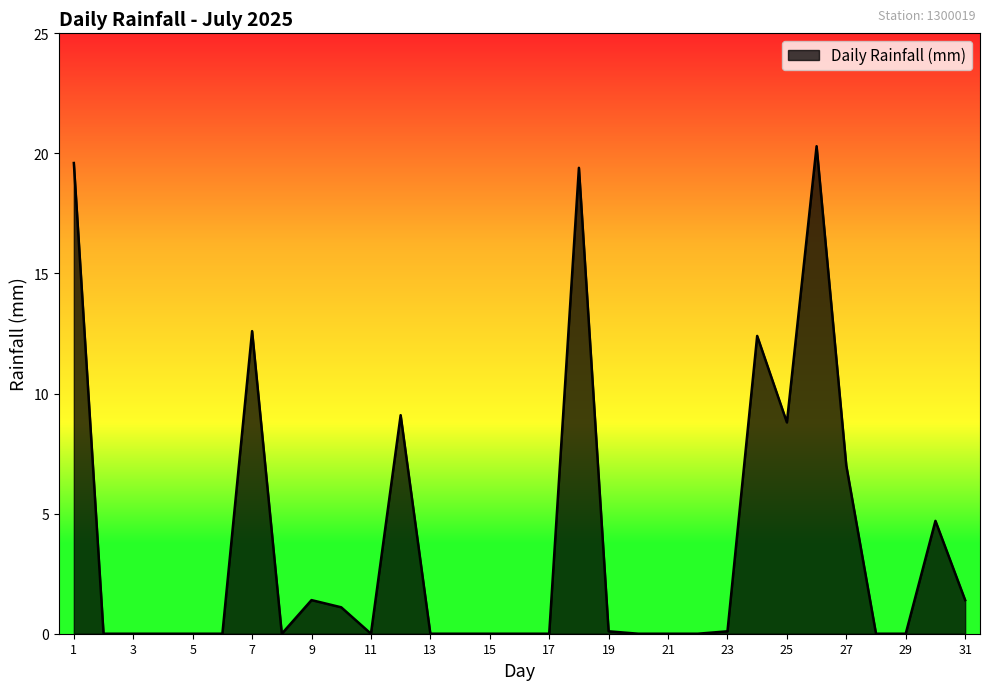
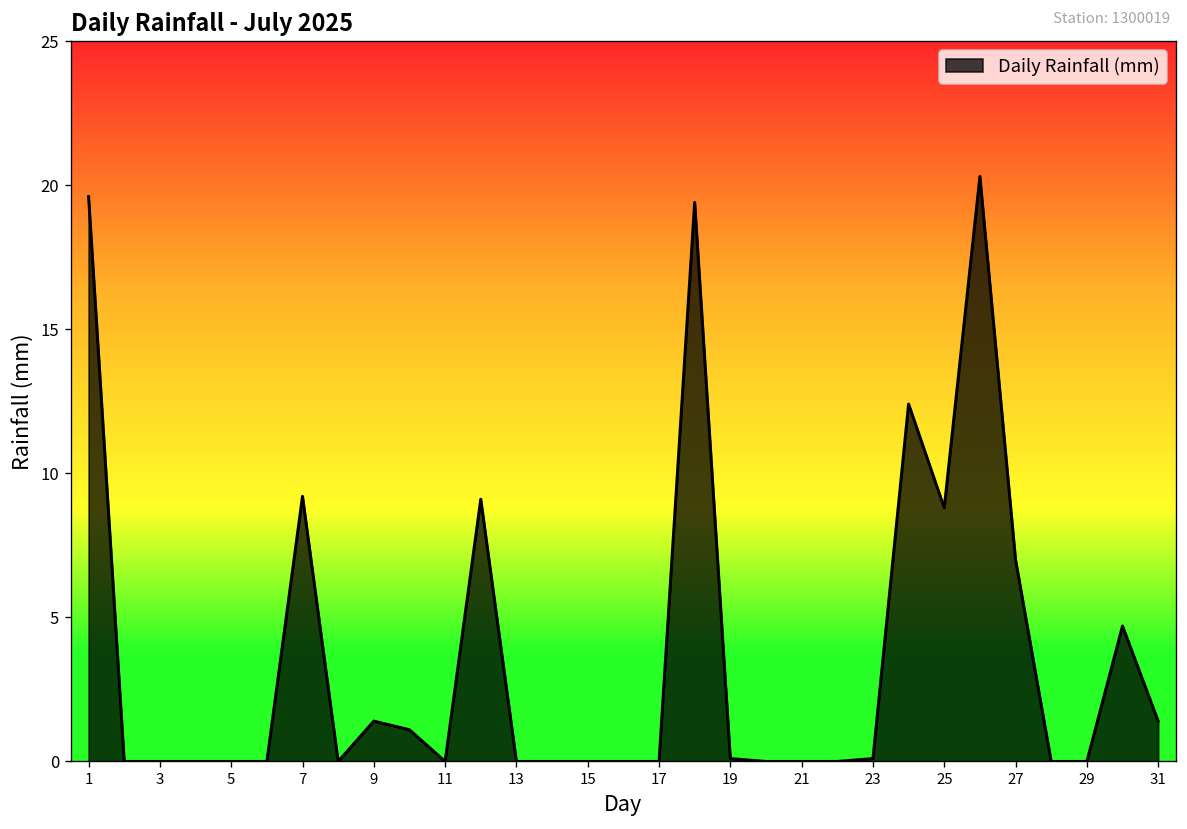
  {
    "1": 19.6,
    "3": 0.0,
    "5": 0.0,
-   "7": 12.6,
+   "7": 9.2,
    "9": 1.4,
    "11": 0.0,
    "13": 0.0,
    "15": 0.0,
    "17": 0.0,
    "19": 0.1,
    "21": 0.0,
    "23": 0.1,
    "25": 8.8,
    "27": 7.0,
    "29": 0.0,
    "31": 1.4
  }
